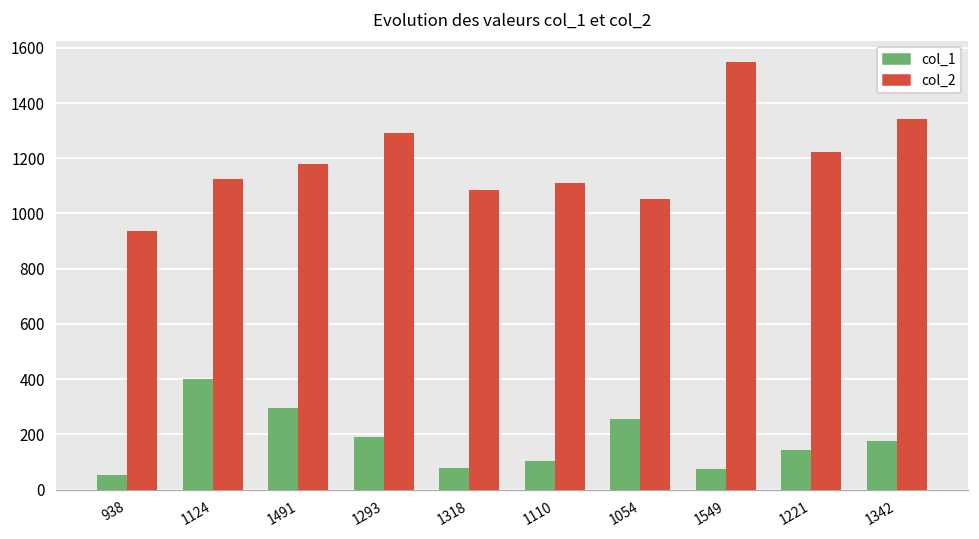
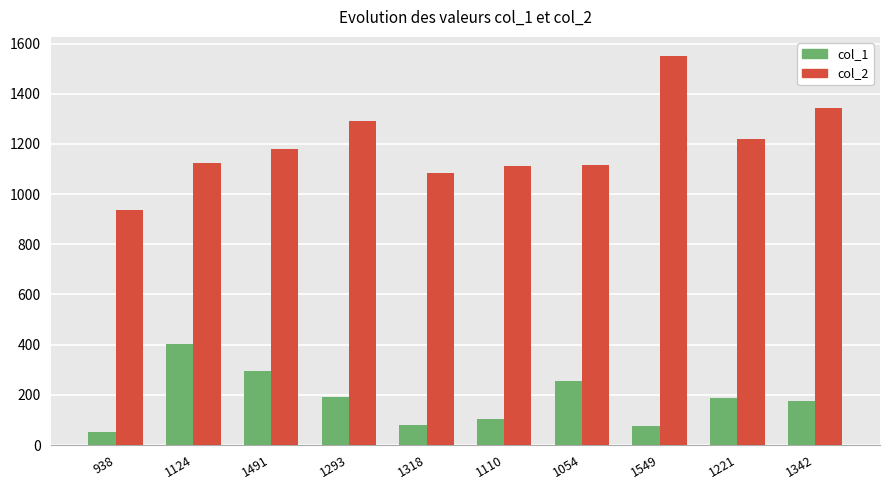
  {
    "col_1": {
      "938": 50,
      "1124": 400,
      "1491": 290,
      "1293": 190,
      "1318": 80,
      "1110": 100,
      "1054": 250,
      "1549": 70,
-     "1221": 140,
+     "1221": 190,
      "1342": 180
    },
    "col_2": {
      "938": 940,
      "1124": 1120,
      "1491": 1180,
      "1293": 1290,
      "1318": 1080,
      "1110": 1110,
-     "1054": 1050,
+     "1054": 1120,
      "1549": 1550,
      "1221": 1220,
      "1342": 1340
    }
  }
